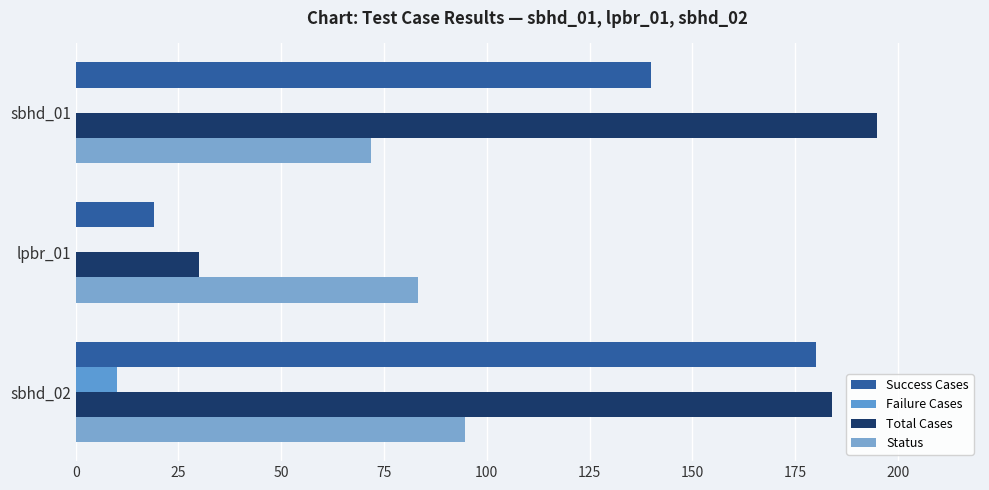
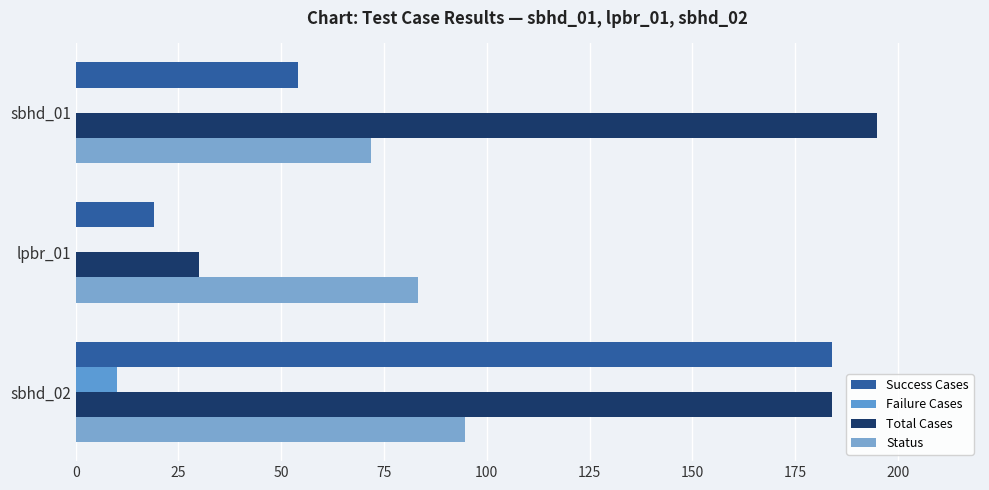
  {
    "Success Cases": {
-     "sbhd_01": 140,
+     "sbhd_01": 54,
      "lpbr_01": 19,
-     "sbhd_02": 180
+     "sbhd_02": 184
    },
    "Total Cases": {
      "sbhd_01": 195,
      "lpbr_01": 30,
      "sbhd_02": 184
    }
  }
